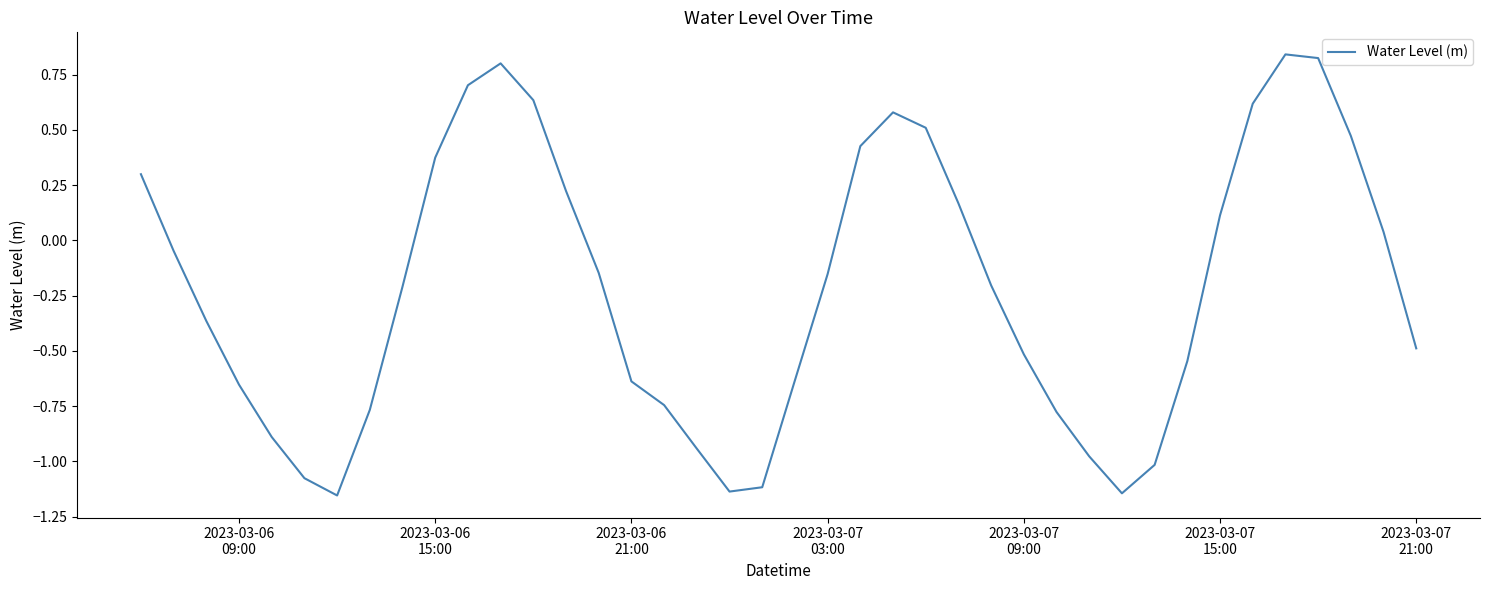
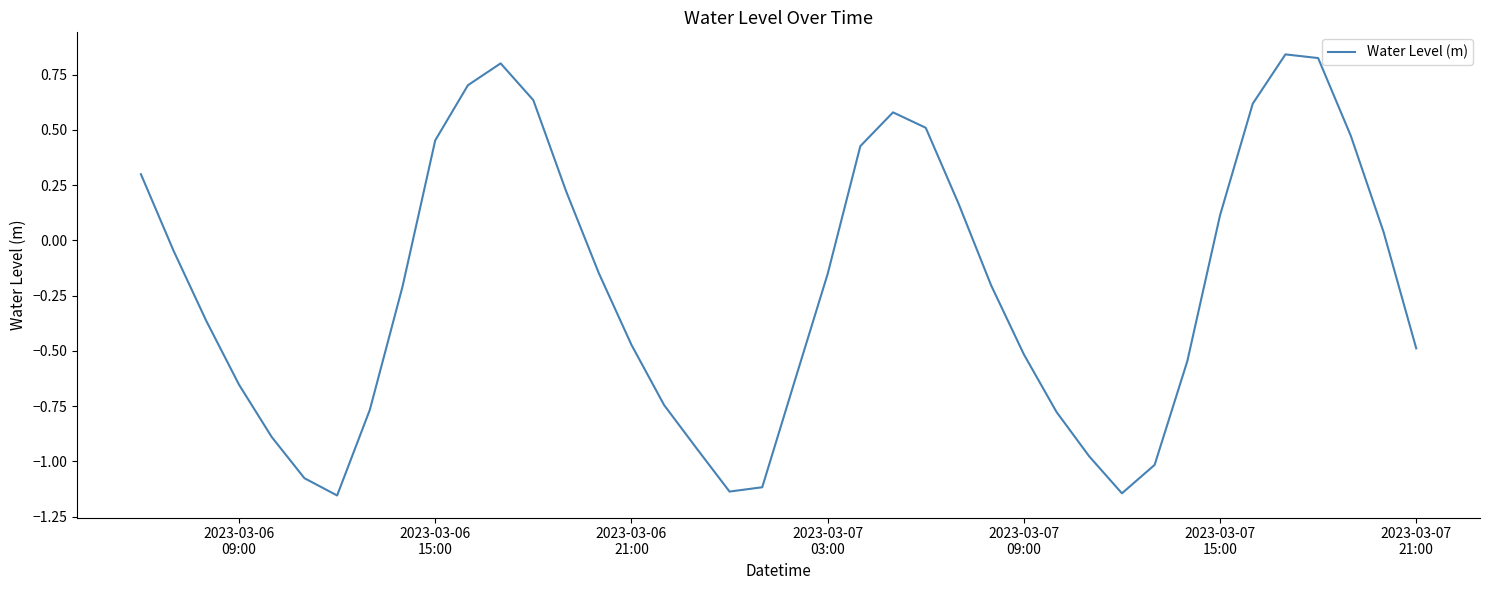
  {
    "2023-03-06 09:00": -0.65,
-   "2023-03-06 15:00": 0.37,
-   "2023-03-06 21:00": -0.64,
+   "2023-03-06 15:00": 0.45,
+   "2023-03-06 21:00": -0.47,
    "2023-03-07 03:00": -0.15,
    "2023-03-07 09:00": -0.52,
    "2023-03-07 15:00": 0.11,
    "2023-03-07 21:00": -0.49
  }
